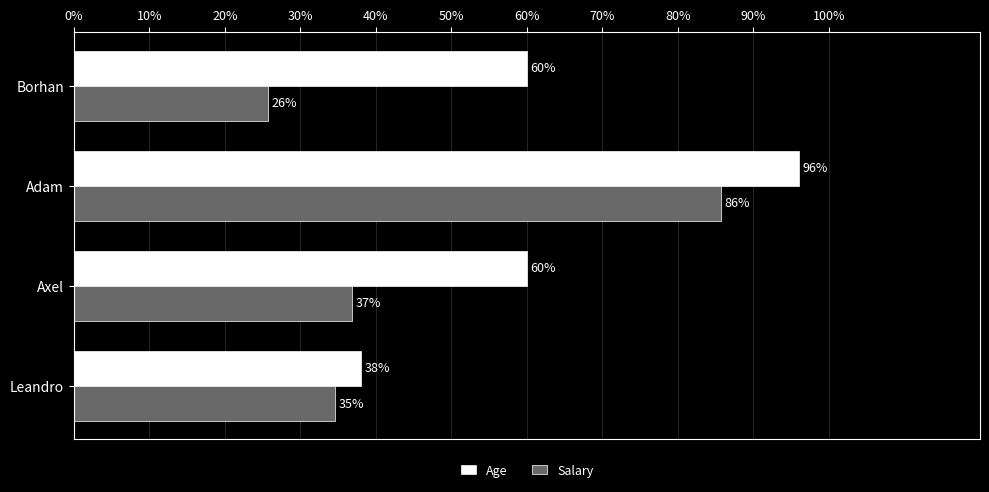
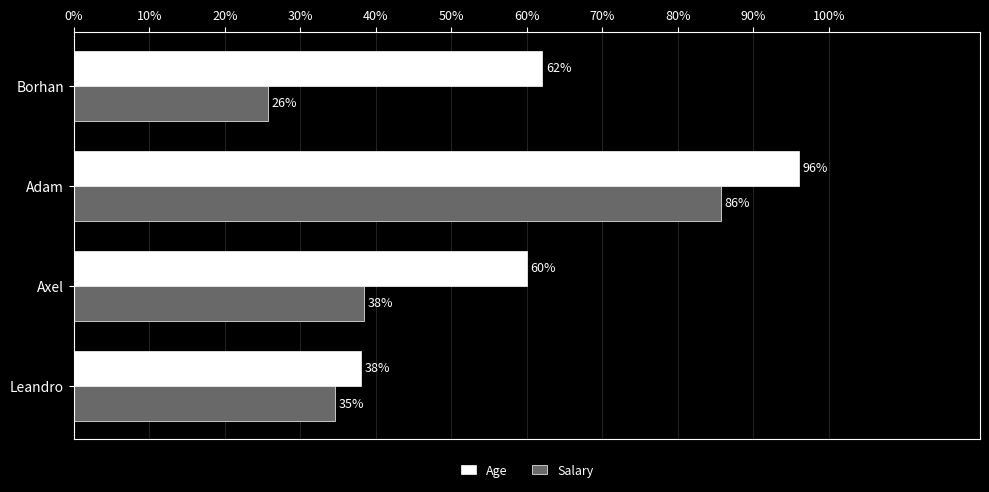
  {
    "Age": {
-     "Borhan": "60%",
+     "Borhan": "62%",
      "Adam": "96%",
      "Axel": "60%",
      "Leandro": "38%"
    },
    "Salary": {
      "Borhan": "26%",
      "Adam": "86%",
-     "Axel": "37%",
+     "Axel": "38%",
      "Leandro": "35%"
    }
  }
